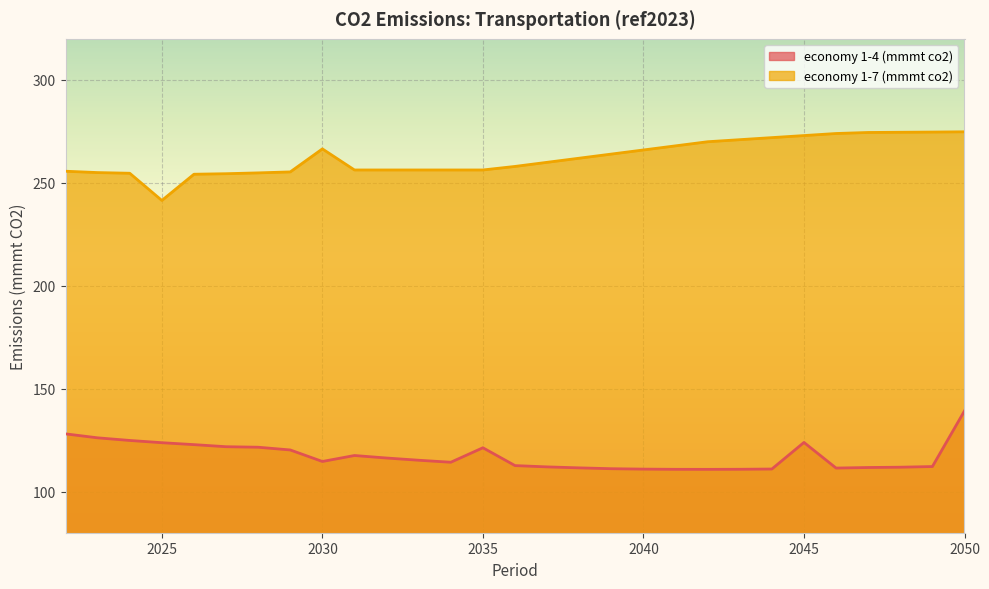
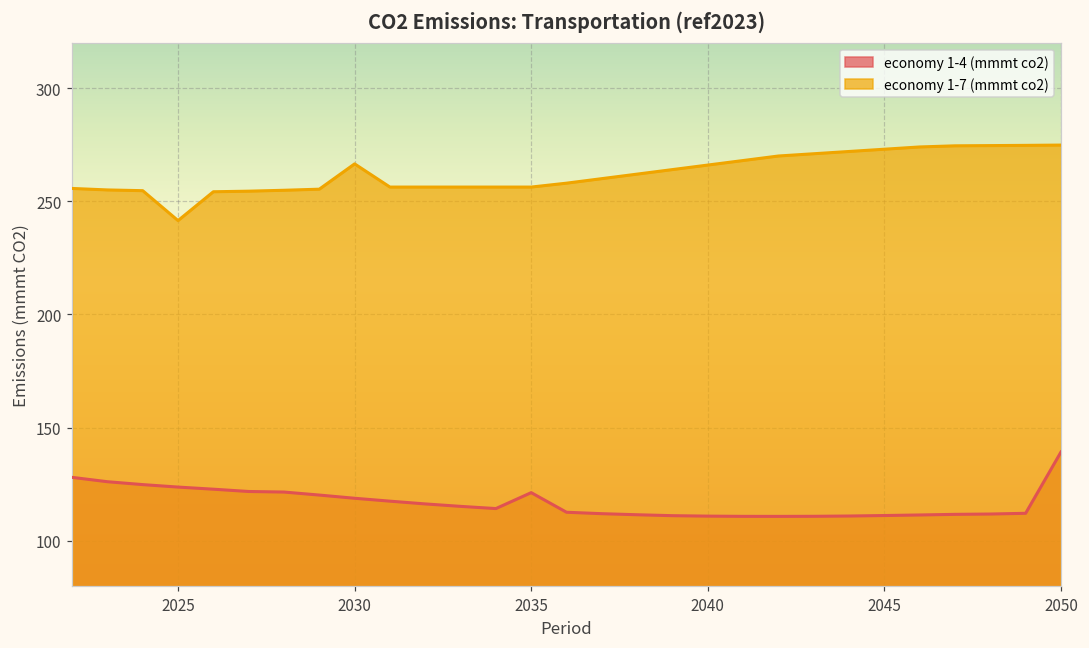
  {
    "economy 1-4 (mmmt co2)": {
      "2025": 124,
-     "2030": 115,
+     "2030": 119,
      "2035": 121,
      "2040": 111,
-     "2045": 124,
+     "2045": 111,
      "2050": 139
    },
    "economy 1-7 (mmmt co2)": {
      "2025": 241,
      "2030": 267,
      "2035": 256,
      "2040": 266,
      "2045": 273,
      "2050": 275
    }
  }
